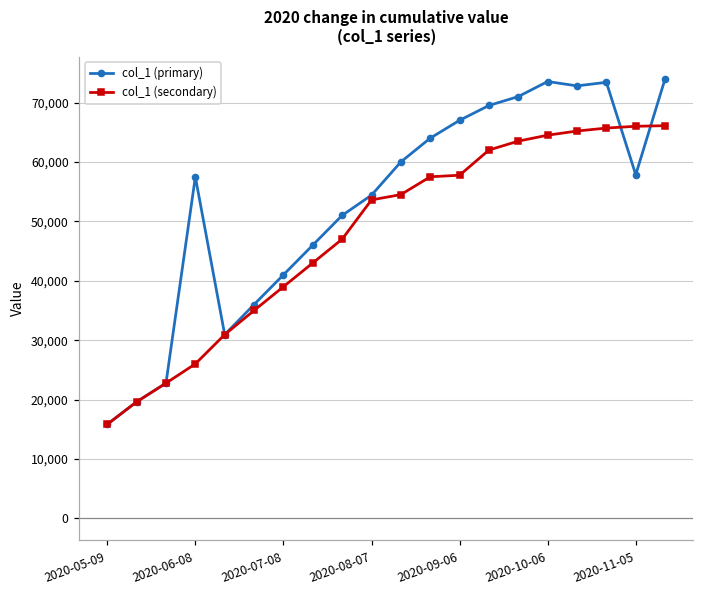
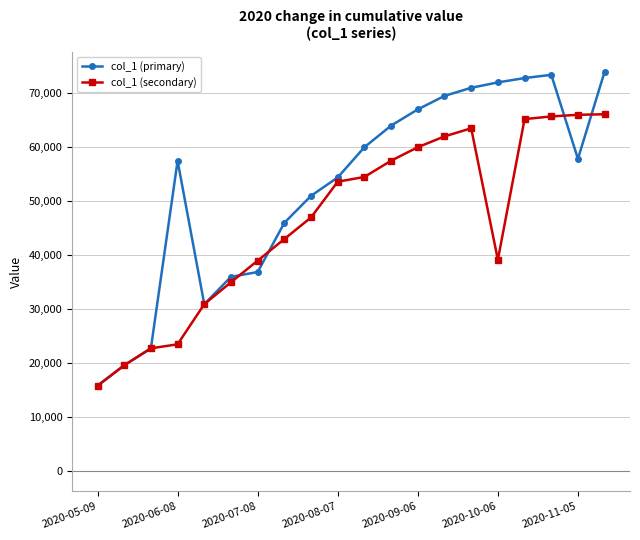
  {
    "col_1 (primary)": {
      "2020-06-08": "57,000",
-     "2020-07-08": "41,000",
+     "2020-07-08": "37,000",
      "2020-08-07": "54,000",
      "2020-09-06": "67,000",
-     "2020-10-06": "74,000",
+     "2020-10-06": "72,000",
      "2020-11-05": "58,000"
    },
    "col_1 (secondary)": {
-     "2020-06-08": "26,000",
+     "2020-06-08": "24,000",
      "2020-07-08": "39,000",
      "2020-08-07": "54,000",
-     "2020-09-06": "58,000",
-     "2020-10-06": "65,000",
+     "2020-09-06": "60,000",
+     "2020-10-06": "39,000",
      "2020-11-05": "66,000"
    }
  }
